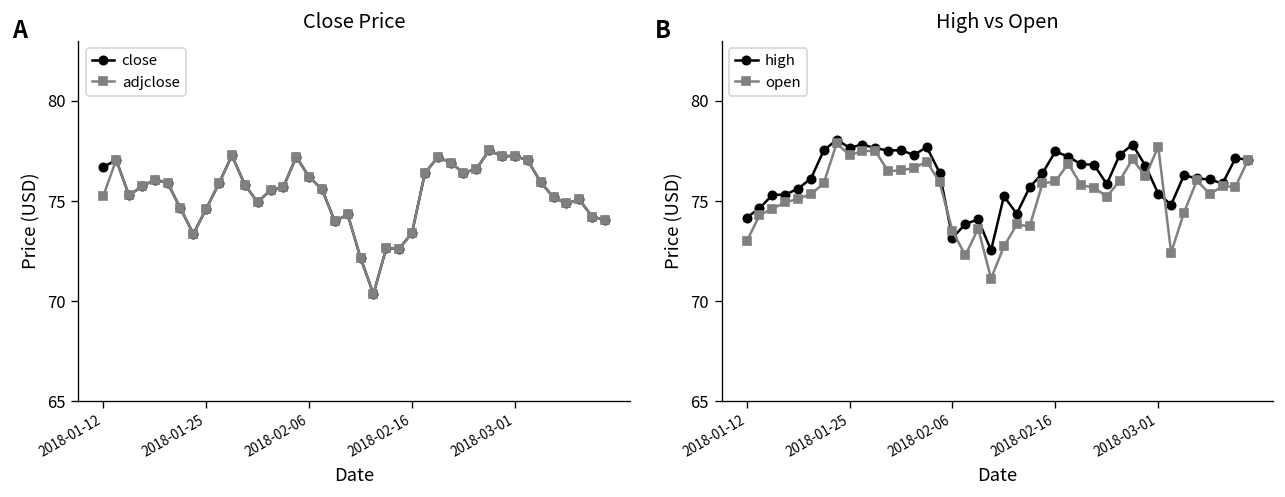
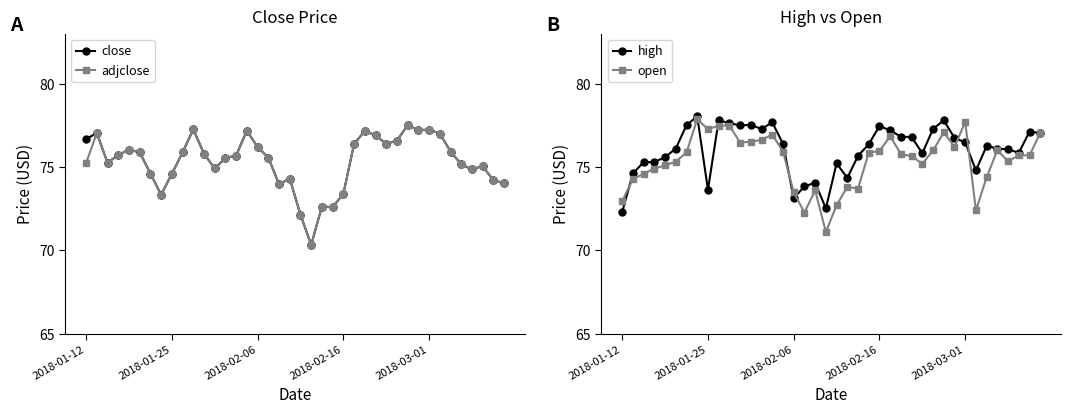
  {
    "Close Price": {
      "close": {
        "2018-01-12": 76.7
      },
      "adjclose": {
        "2018-01-12": 75.2
      }
    },
    "High vs Open": {
      "high": {
-       "2018-01-12": 74.2,
-       "2018-01-25": 77.7,
+       "2018-01-12": 72.3,
+       "2018-01-25": 73.6,
        "2018-02-06": 73.1,
        "2018-02-16": 77.5,
-       "2018-03-01": 75.4
+       "2018-03-01": 76.5
      },
      "open": {
        "2018-01-12": 73.0,
        "2018-01-25": 77.3,
        "2018-02-06": 73.5,
        "2018-02-16": 76.0,
        "2018-03-01": 77.7
      }
    }
  }
